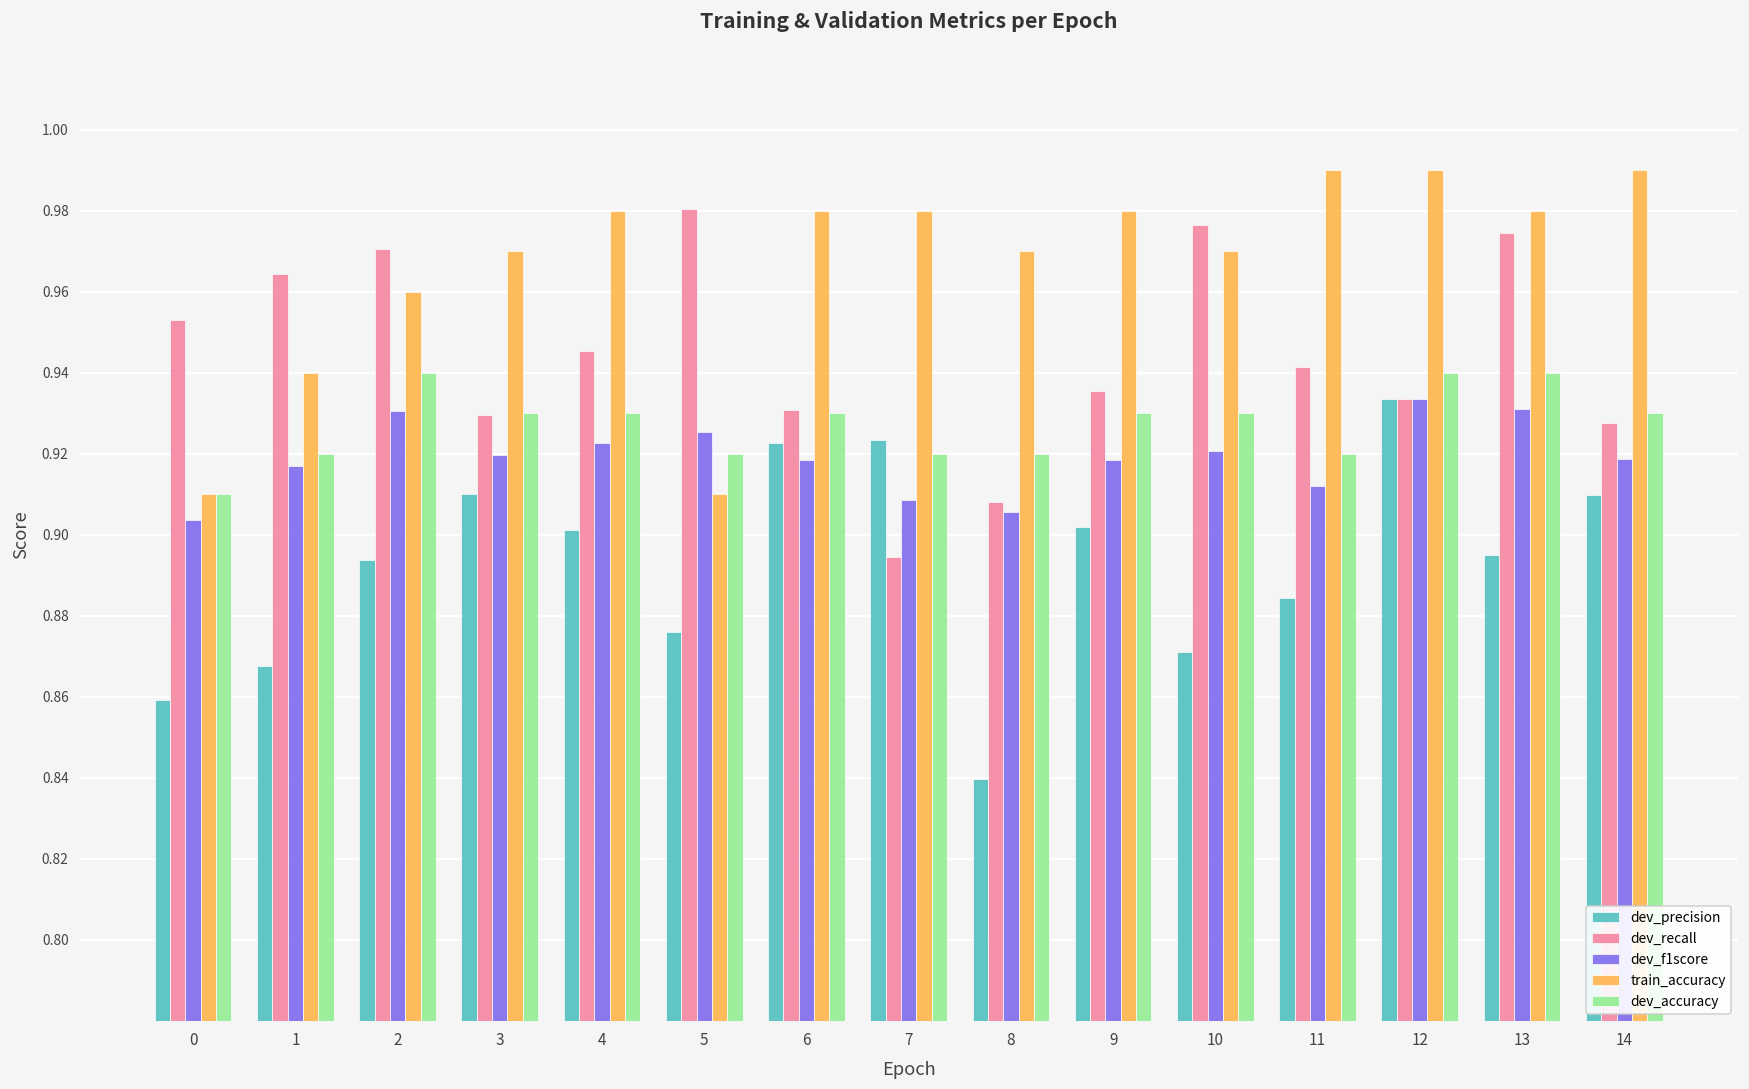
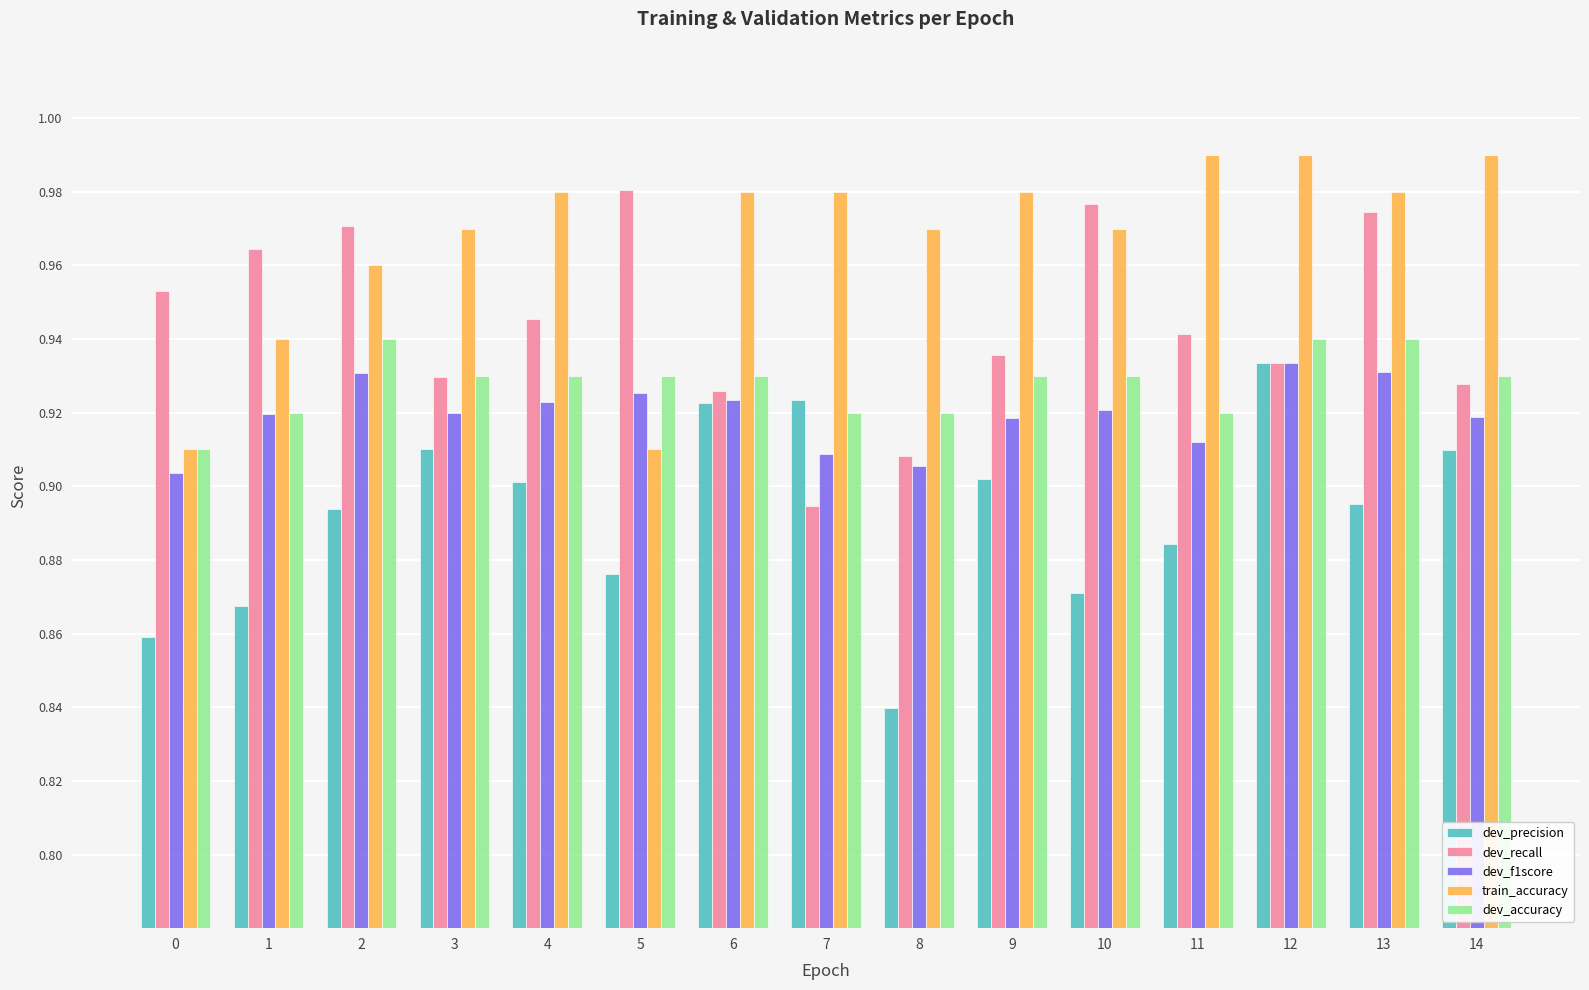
  {
    "dev_precision": {
      "0": 0.859,
      "1": 0.868,
      "2": 0.894,
      "3": 0.910,
      "4": 0.901,
      "5": 0.876,
      "6": 0.923,
      "7": 0.923,
      "8": 0.840,
      "9": 0.902,
      "10": 0.871,
      "11": 0.884,
      "12": 0.934,
      "13": 0.895,
      "14": 0.910
    },
    "dev_recall": {
      "0": 0.953,
      "1": 0.964,
      "2": 0.971,
      "3": 0.930,
      "4": 0.945,
      "5": 0.980,
-     "6": 0.931,
+     "6": 0.926,
      "7": 0.895,
      "8": 0.908,
      "9": 0.936,
      "10": 0.977,
      "11": 0.941,
      "12": 0.934,
      "13": 0.975,
      "14": 0.928
    },
    "dev_f1score": {
      "0": 0.904,
-     "1": 0.917,
+     "1": 0.920,
      "2": 0.931,
      "3": 0.920,
      "4": 0.923,
      "5": 0.925,
-     "6": 0.919,
+     "6": 0.924,
      "7": 0.909,
      "8": 0.906,
      "9": 0.919,
      "10": 0.921,
      "11": 0.912,
      "12": 0.934,
      "13": 0.931,
      "14": 0.919
    },
    "train_accuracy": {
      "0": 0.910,
      "1": 0.940,
      "2": 0.960,
      "3": 0.970,
      "4": 0.980,
      "5": 0.910,
      "6": 0.980,
      "7": 0.980,
      "8": 0.970,
      "9": 0.980,
      "10": 0.970,
      "11": 0.990,
      "12": 0.990,
      "13": 0.980,
      "14": 0.990
    },
    "dev_accuracy": {
      "0": 0.91,
      "1": 0.92,
      "2": 0.94,
      "3": 0.93,
      "4": 0.93,
-     "5": 0.92,
+     "5": 0.93,
      "6": 0.93,
      "7": 0.92,
      "8": 0.92,
      "9": 0.93,
      "10": 0.93,
      "11": 0.92,
      "12": 0.94,
      "13": 0.94,
      "14": 0.93
    }
  }
